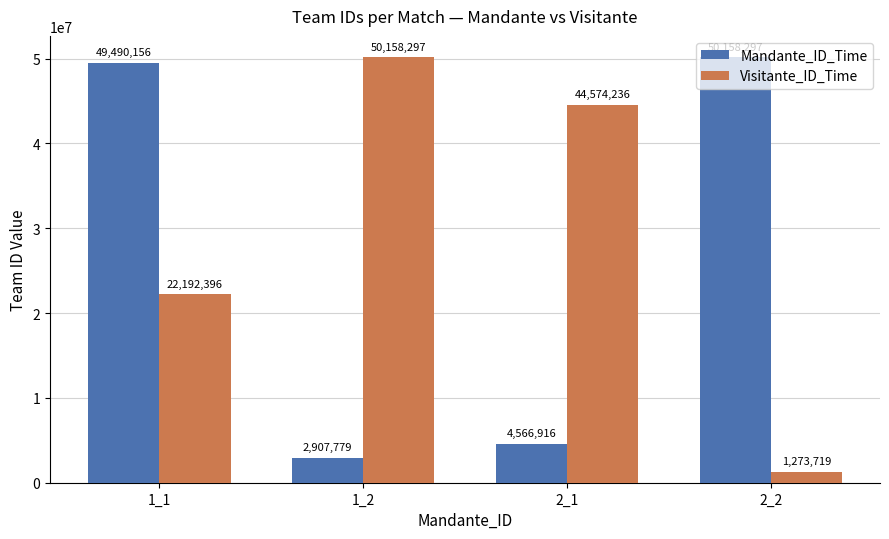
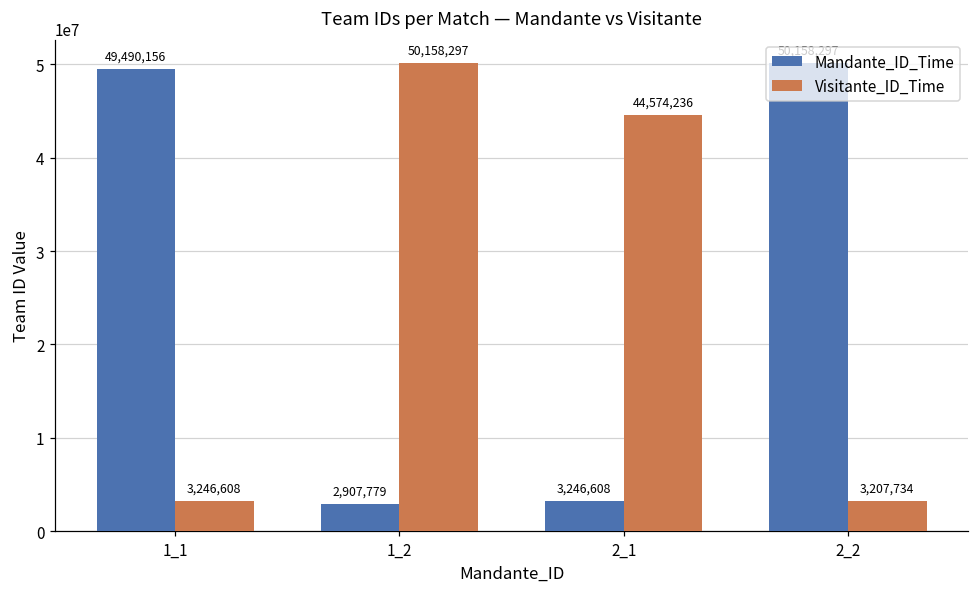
  {
    "Mandante_ID_Time": {
      "1_1": "49,490,156",
      "1_2": "2,907,779",
-     "2_1": "4,566,916"
+     "2_1": "3,246,608"
    },
    "Visitante_ID_Time": {
-     "1_1": "22,192,396",
+     "1_1": "3,246,608",
      "1_2": "50,158,297",
      "2_1": "44,574,236",
-     "2_2": "1,273,719"
+     "2_2": "3,207,734"
    }
  }
